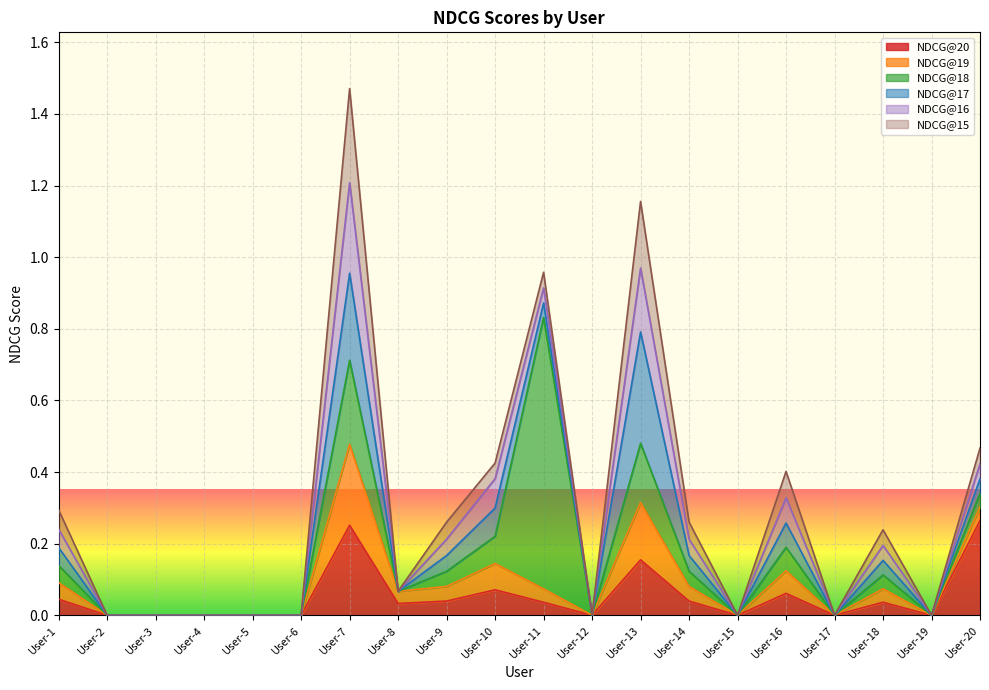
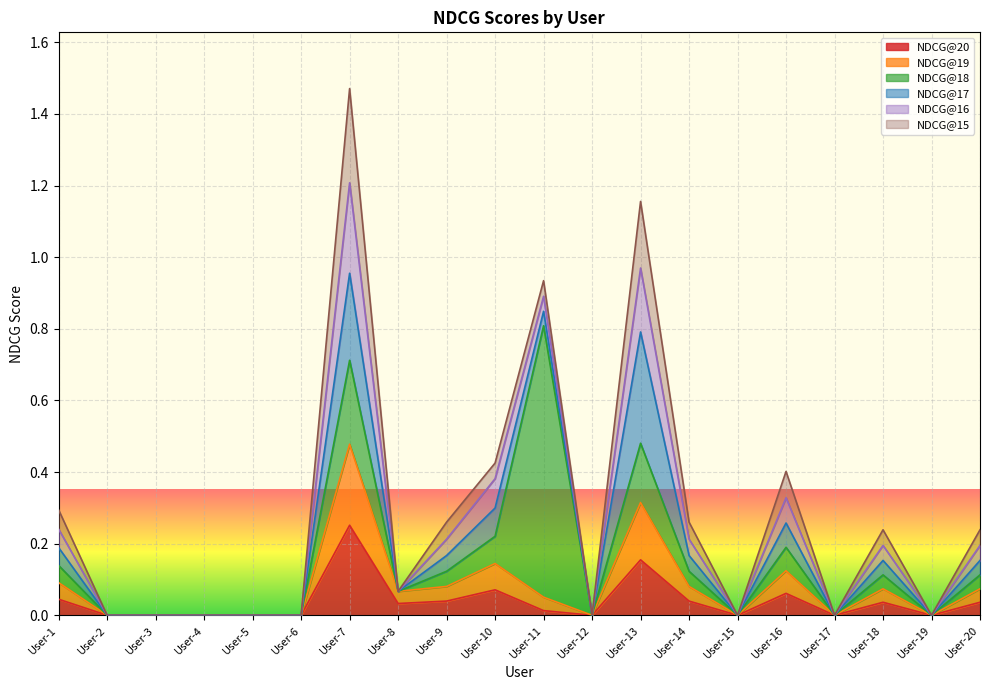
  {
    "NDCG@20": {
      "User-1": 0.04,
      "User-7": 0.25,
      "User-8": 0.03,
      "User-9": 0.04,
      "User-10": 0.07,
-     "User-11": 0.04,
+     "User-11": 0.01,
      "User-13": 0.15,
      "User-14": 0.04,
      "User-16": 0.06,
      "User-18": 0.04,
-     "User-20": 0.26
+     "User-20": 0.04
    },
    "NDCG@19": {
      "User-1": 0.05,
      "User-7": 0.23,
      "User-9": 0.04,
      "User-10": 0.07,
      "User-11": 0.04,
      "User-13": 0.16,
      "User-14": 0.04,
      "User-16": 0.06,
      "User-18": 0.04,
      "User-20": 0.04
    },
    "NDCG@18": {
      "User-1": 0.05,
      "User-7": 0.23,
      "User-9": 0.04,
      "User-10": 0.08,
      "User-11": 0.76,
      "User-13": 0.17,
      "User-14": 0.04,
      "User-16": 0.07,
      "User-18": 0.04,
      "User-20": 0.04
    },
    "NDCG@17": {
      "User-1": 0.05,
      "User-7": 0.24,
      "User-9": 0.04,
      "User-10": 0.08,
      "User-11": 0.04,
      "User-13": 0.31,
      "User-14": 0.04,
      "User-16": 0.07,
      "User-18": 0.04,
      "User-20": 0.04
    }
  }
